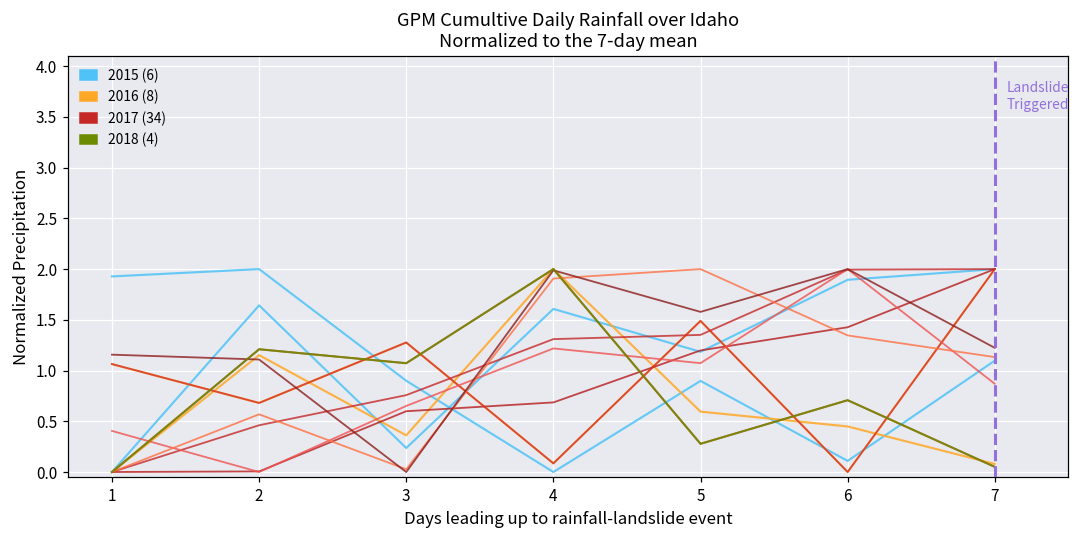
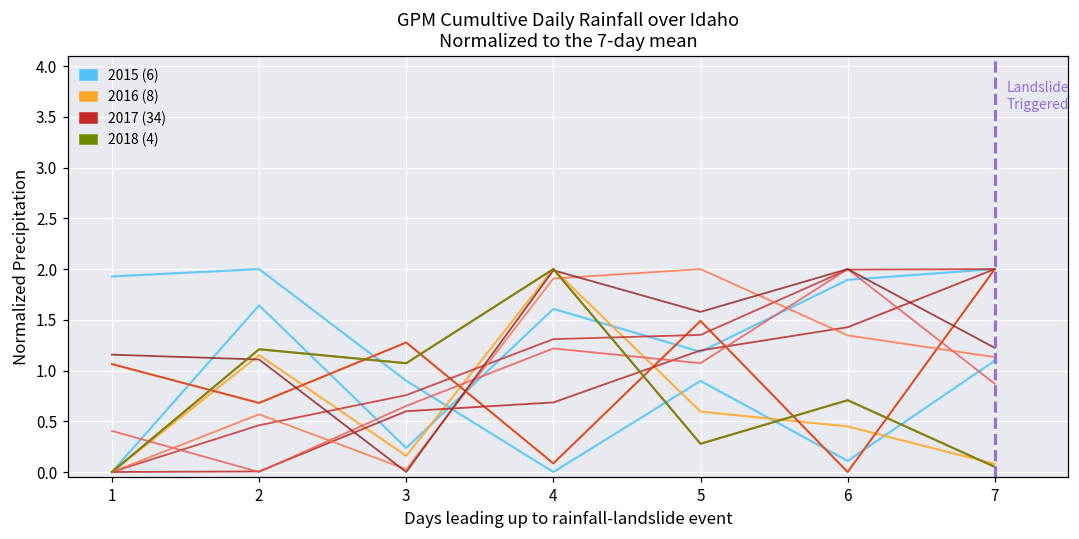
  {
    "2016 (8)": {
      "2": 1.2,
-     "3": 0.4,
+     "3": 0.2,
      "5": 0.6,
      "6": 0.4,
      "7": 0.1
    },
    "2018 (4)": {
      "2": 1.2,
      "3": 1.1,
      "5": 0.3,
      "6": 0.7,
      "7": 0.1
    }
  }
